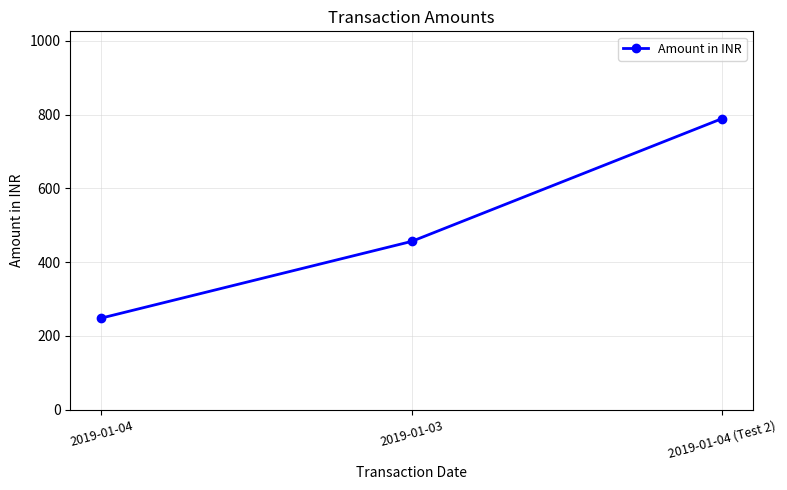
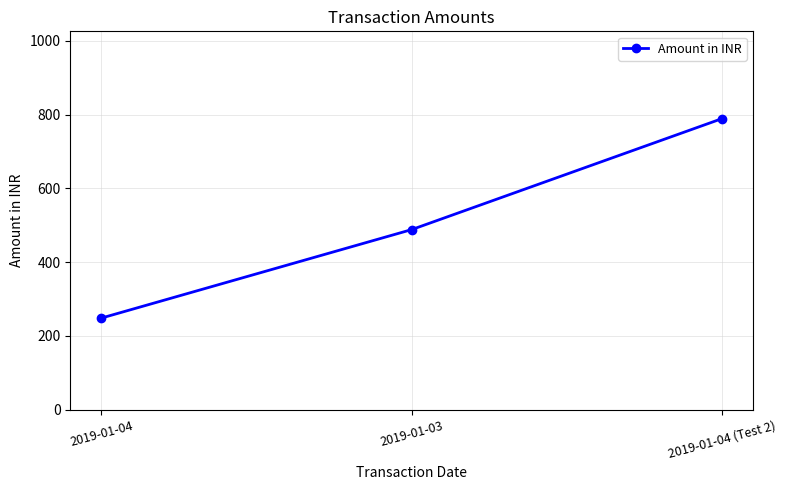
  {
    "2019-01-04": 250,
-   "2019-01-03": 460,
+   "2019-01-03": 490,
    "2019-01-04 (Test 2)": 790
  }
